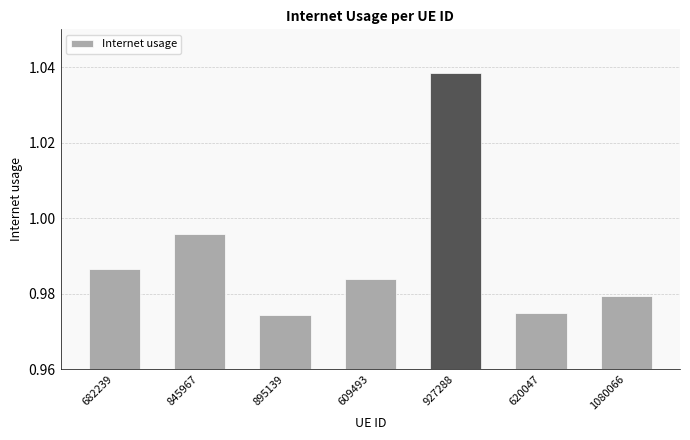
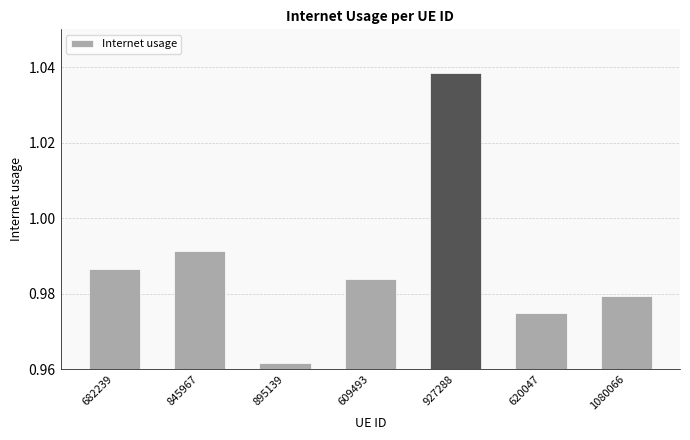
  {
    "682239": 0.986,
-   "845967": 0.996,
-   "895139": 0.974,
+   "845967": 0.991,
+   "895139": 0.962,
    "609493": 0.984,
    "927288": 1.038,
    "620047": 0.975,
    "1080066": 0.979
  }
